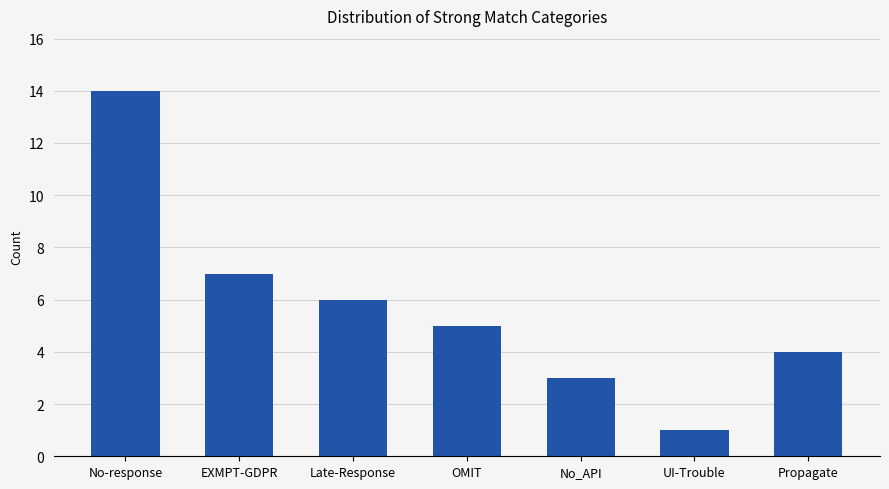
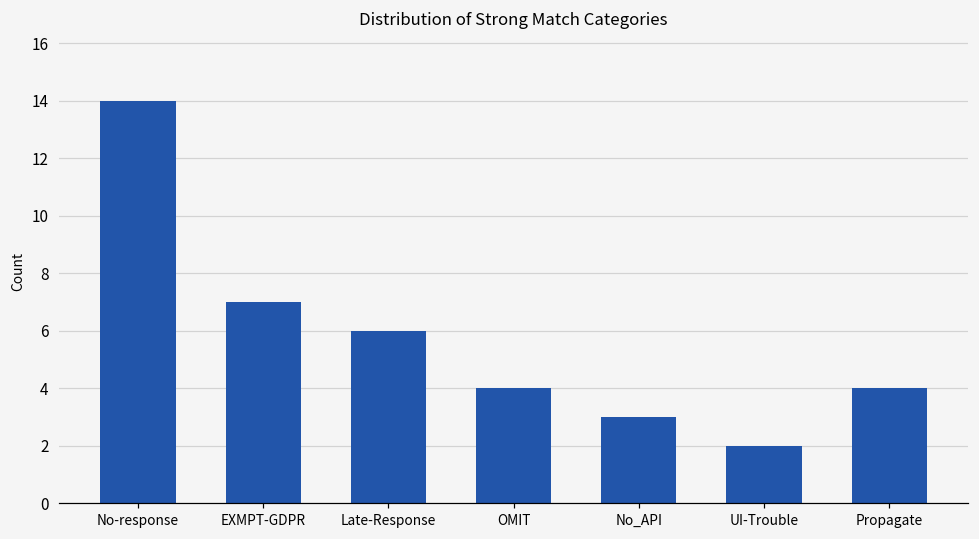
  {
    "No-response": 14,
    "EXMPT-GDPR": 7,
    "Late-Response": 6,
-   "OMIT": 5,
+   "OMIT": 4,
    "No_API": 3,
-   "UI-Trouble": 1,
+   "UI-Trouble": 2,
    "Propagate": 4
  }
